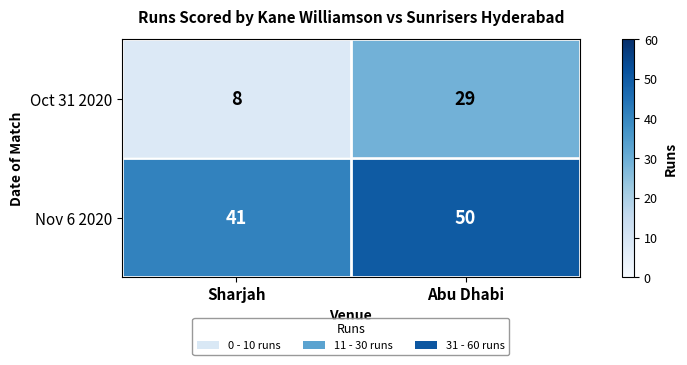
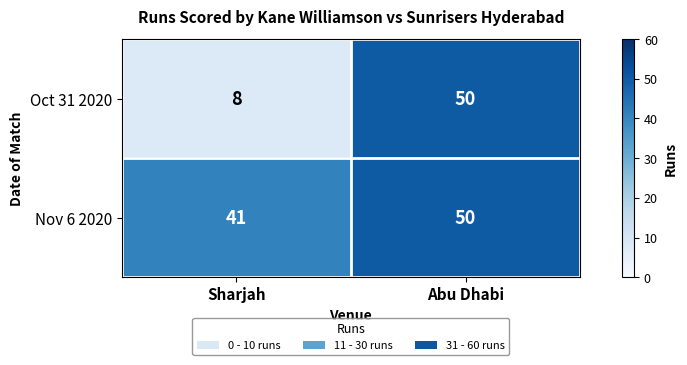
  {
    "Oct 31 2020": {
      "Sharjah": 8,
-     "Abu Dhabi": 29
+     "Abu Dhabi": 50
    },
    "Nov 6 2020": {
      "Sharjah": 41,
      "Abu Dhabi": 50
    }
  }
